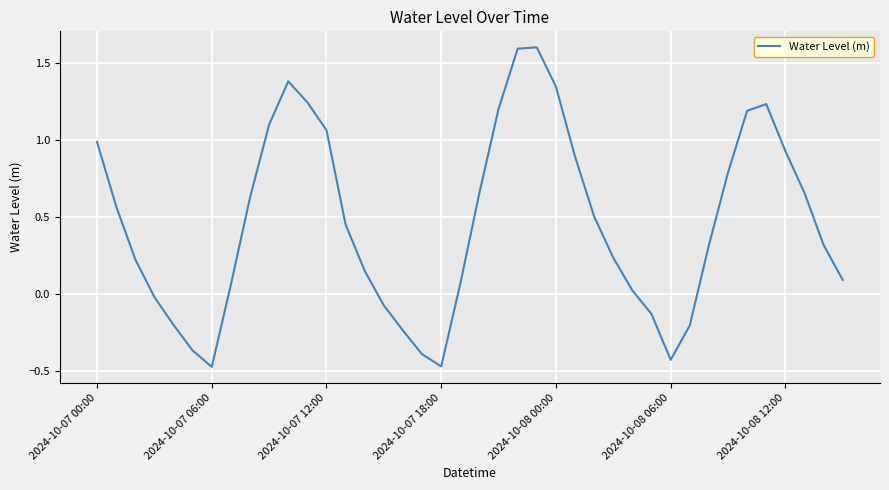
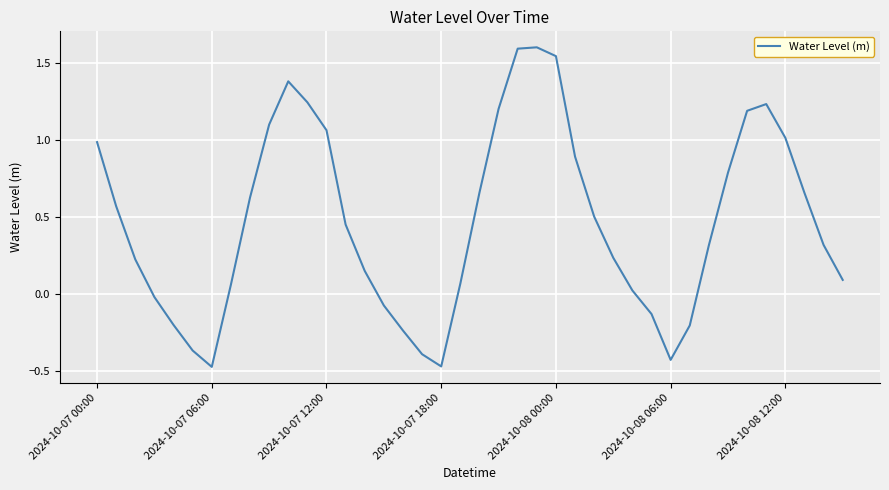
  {
    "2024-10-07 00:00": 0.99,
    "2024-10-07 06:00": -0.47,
    "2024-10-07 12:00": 1.06,
    "2024-10-07 18:00": -0.47,
-   "2024-10-08 00:00": 1.35,
+   "2024-10-08 00:00": 1.55,
    "2024-10-08 06:00": -0.43,
-   "2024-10-08 12:00": 0.93
+   "2024-10-08 12:00": 1.01
  }
